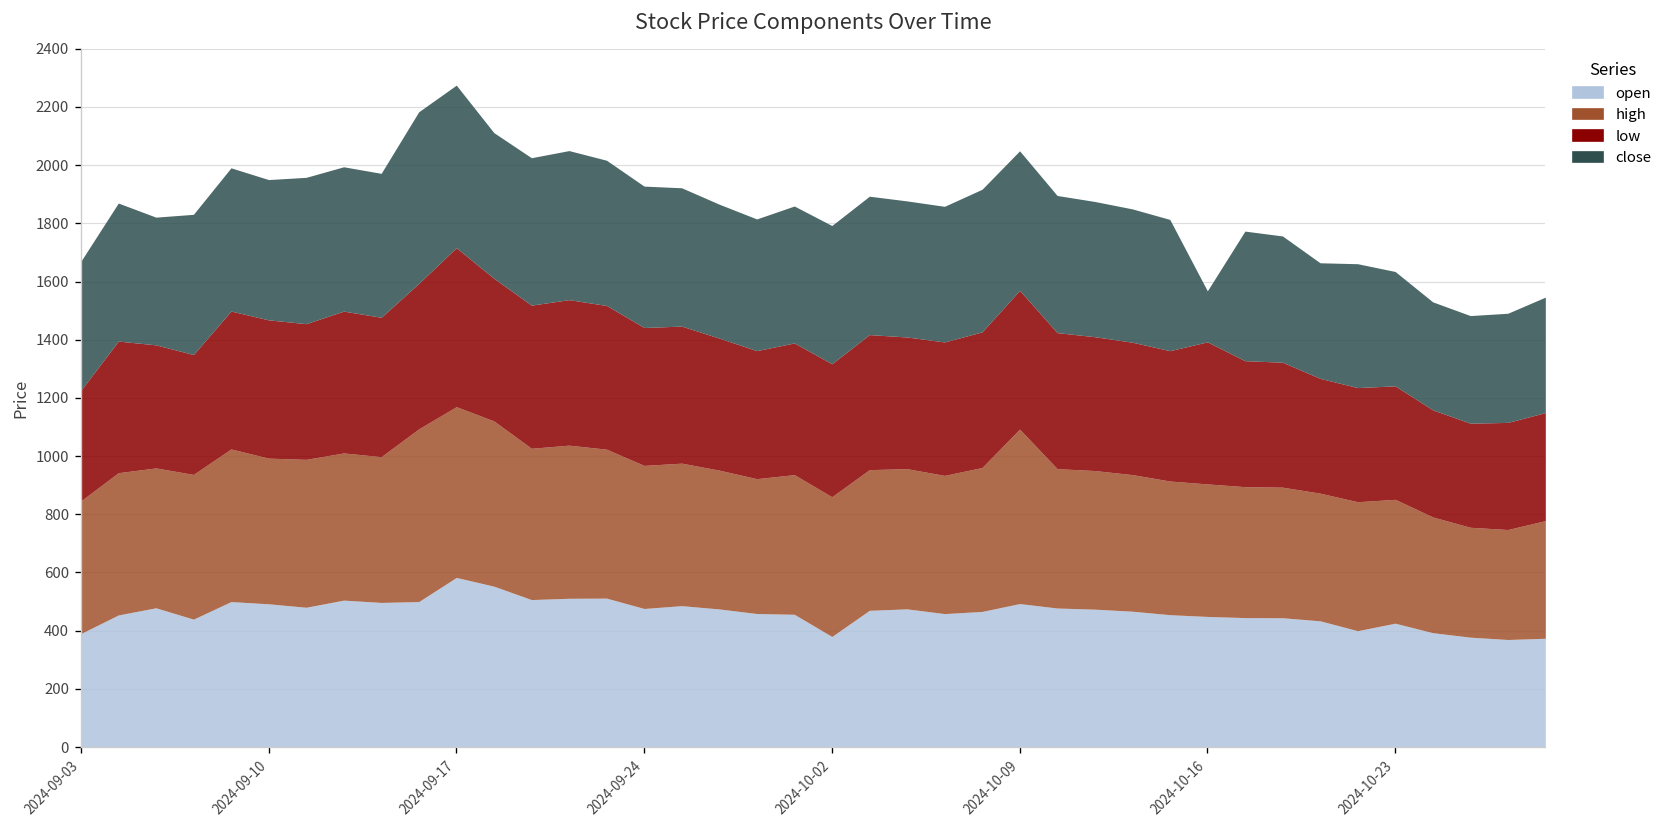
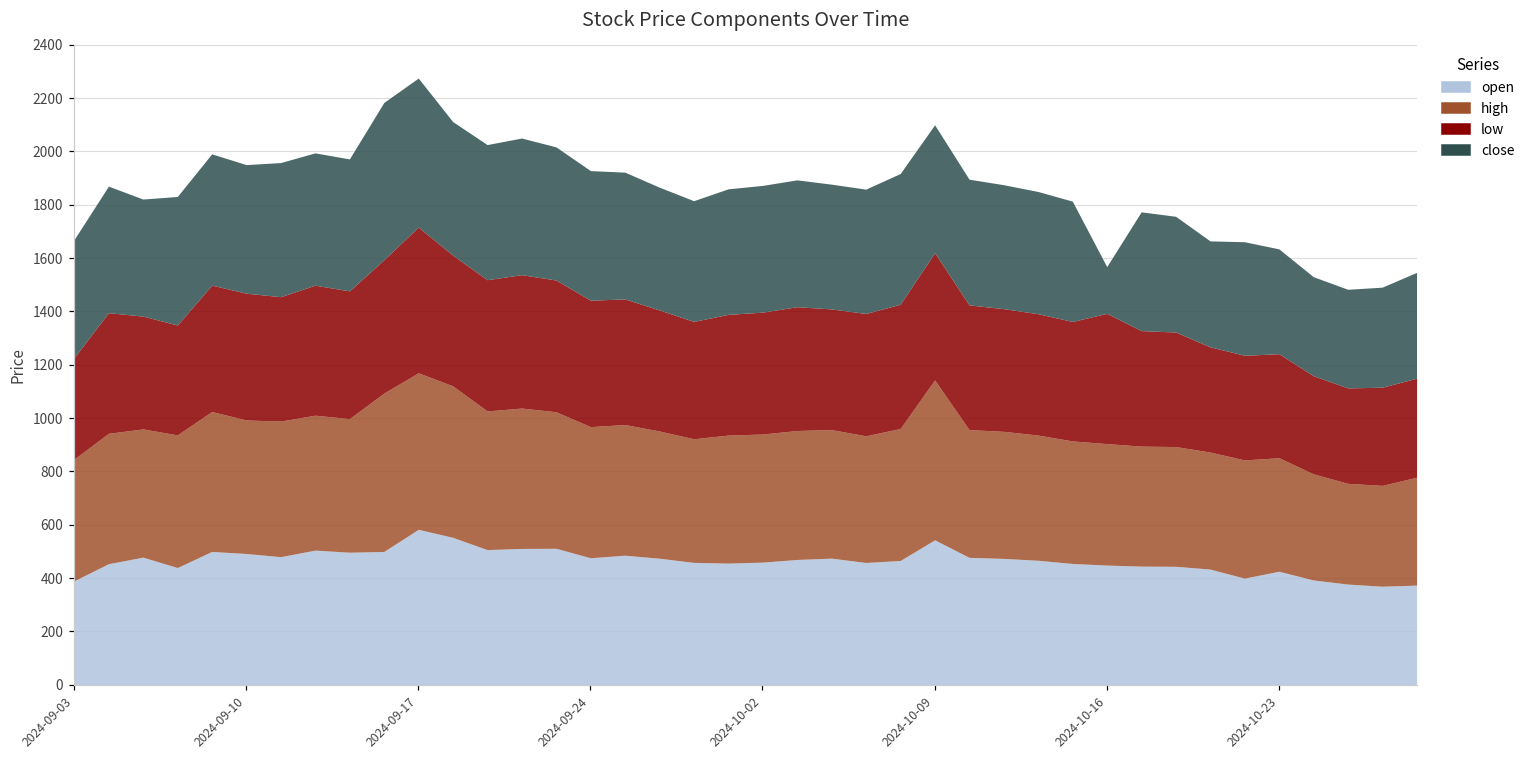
  {
    "open": {
      "2024-09-03": 390,
      "2024-09-10": 490,
      "2024-09-17": 580,
      "2024-09-24": 480,
-     "2024-10-02": 380,
-     "2024-10-09": 490,
+     "2024-10-02": 460,
+     "2024-10-09": 540,
      "2024-10-16": 450,
      "2024-10-23": 430
    },
    "high": {
      "2024-09-03": 460,
      "2024-09-10": 500,
      "2024-09-17": 590,
      "2024-09-24": 490,
      "2024-10-02": 480,
      "2024-10-09": 600,
      "2024-10-16": 460,
      "2024-10-23": 430
    },
    "low": {
      "2024-09-03": 380,
      "2024-09-10": 480,
      "2024-09-17": 550,
      "2024-09-24": 470,
      "2024-10-02": 460,
      "2024-10-09": 480,
      "2024-10-16": 490,
      "2024-10-23": 390
    },
    "close": {
      "2024-09-03": 440,
      "2024-09-10": 480,
      "2024-09-17": 560,
      "2024-09-24": 490,
      "2024-10-02": 480,
      "2024-10-09": 480,
      "2024-10-16": 180,
      "2024-10-23": 390
    }
  }
